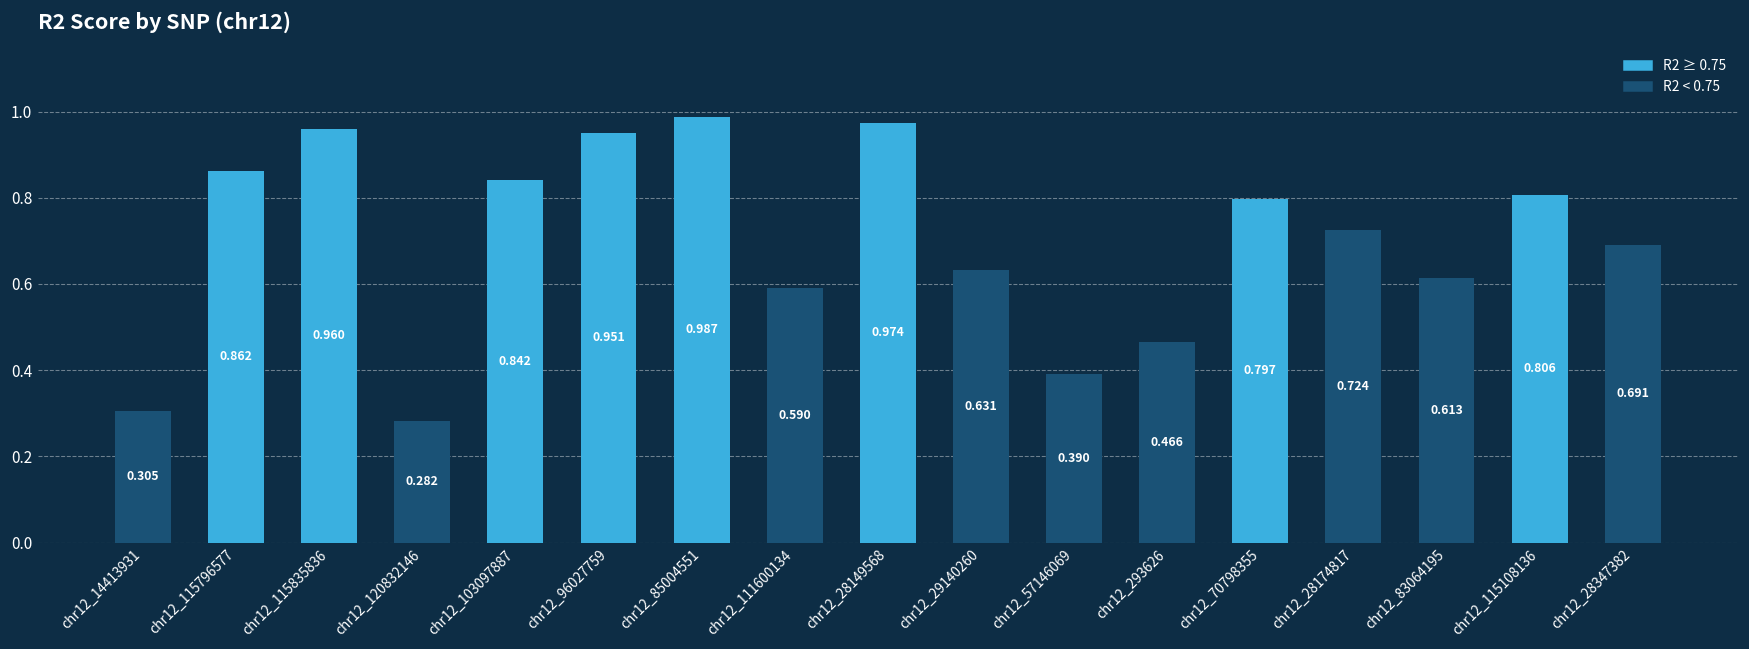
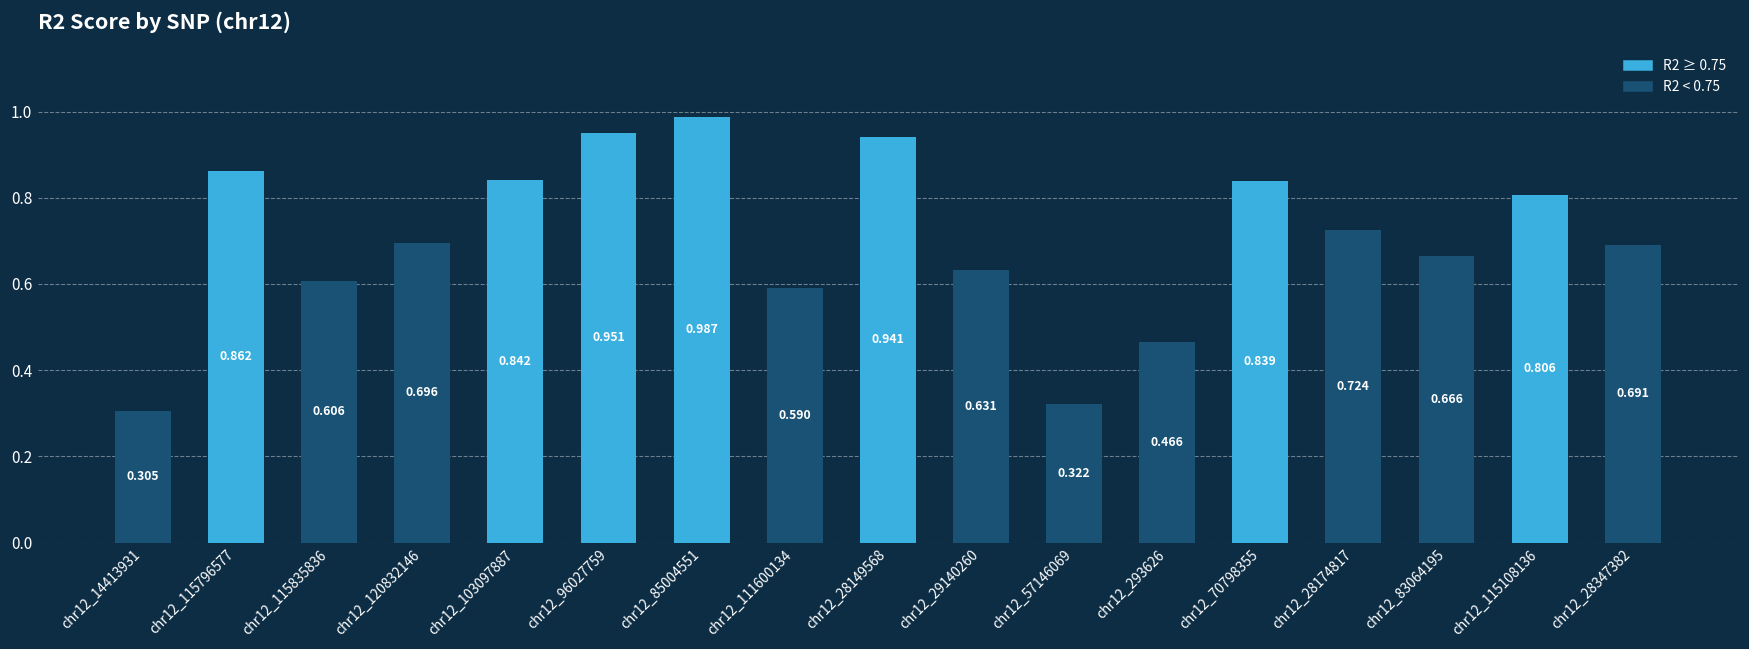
  {
    "chr12_14413931": 0.305,
    "chr12_115796577": 0.862,
-   "chr12_115835836": 0.960,
-   "chr12_120832146": 0.282,
+   "chr12_115835836": 0.606,
+   "chr12_120832146": 0.696,
    "chr12_103097887": 0.842,
    "chr12_96027759": 0.951,
    "chr12_85004551": 0.987,
    "chr12_111600134": 0.590,
-   "chr12_28149568": 0.974,
+   "chr12_28149568": 0.941,
    "chr12_29140260": 0.631,
-   "chr12_57146069": 0.390,
+   "chr12_57146069": 0.322,
    "chr12_293626": 0.466,
-   "chr12_70798355": 0.797,
+   "chr12_70798355": 0.839,
    "chr12_28174817": 0.724,
-   "chr12_83064195": 0.613,
+   "chr12_83064195": 0.666,
    "chr12_115108136": 0.806,
    "chr12_28347382": 0.691
  }
